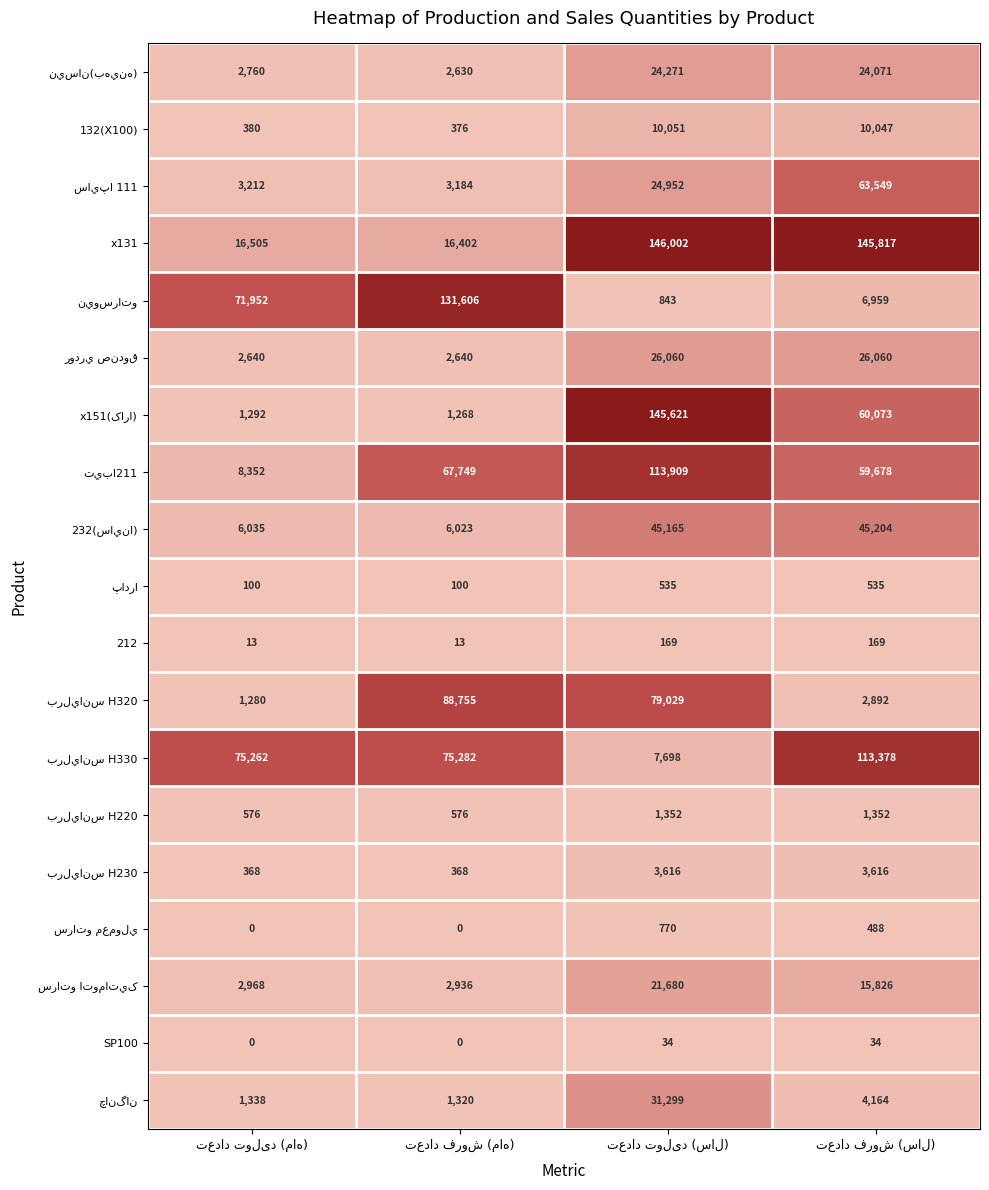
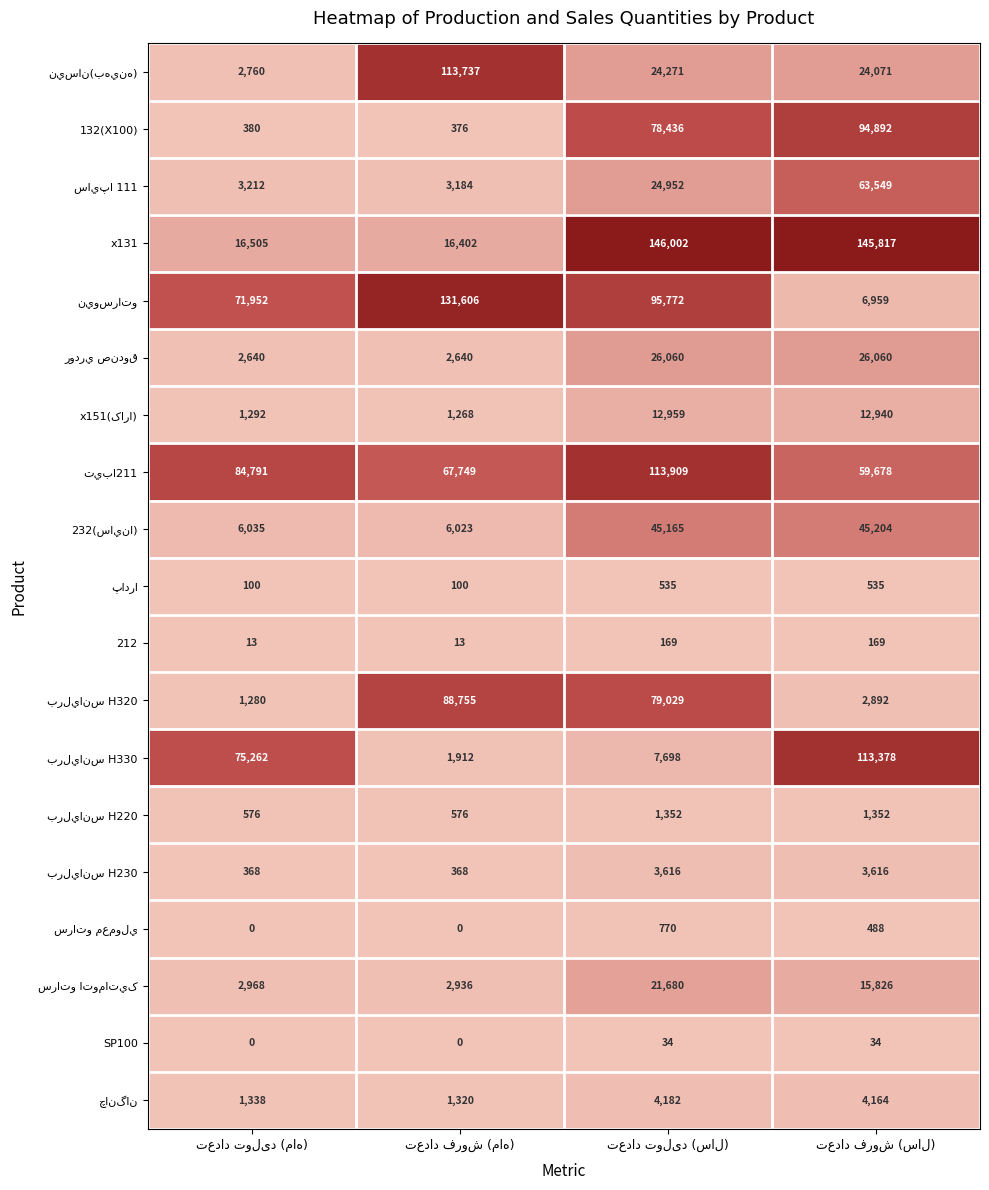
  {
    "نيسان(بهينه)": {
      "تعداد تولید (ماه)": "2,760",
-     "تعداد فروش (ماه)": "2,630",
+     "تعداد فروش (ماه)": "113,737",
      "تعداد تولید (سال)": "24,271",
      "تعداد فروش (سال)": "24,071"
    },
    "132(X100)": {
      "تعداد تولید (ماه)": "380",
      "تعداد فروش (ماه)": "376",
-     "تعداد تولید (سال)": "10,051",
-     "تعداد فروش (سال)": "10,047"
+     "تعداد تولید (سال)": "78,436",
+     "تعداد فروش (سال)": "94,892"
    },
    "سايپا 111": {
      "تعداد تولید (ماه)": "3,212",
      "تعداد فروش (ماه)": "3,184",
      "تعداد تولید (سال)": "24,952",
      "تعداد فروش (سال)": "63,549"
    },
    "x131": {
      "تعداد تولید (ماه)": "16,505",
      "تعداد فروش (ماه)": "16,402",
      "تعداد تولید (سال)": "146,002",
      "تعداد فروش (سال)": "145,817"
    },
    "نيوسراتو": {
      "تعداد تولید (ماه)": "71,952",
      "تعداد فروش (ماه)": "131,606",
-     "تعداد تولید (سال)": "843",
+     "تعداد تولید (سال)": "95,772",
      "تعداد فروش (سال)": "6,959"
    },
    "رودري صندوق": {
      "تعداد تولید (ماه)": "2,640",
      "تعداد فروش (ماه)": "2,640",
      "تعداد تولید (سال)": "26,060",
      "تعداد فروش (سال)": "26,060"
    },
    "x151(کارا)": {
      "تعداد تولید (ماه)": "1,292",
      "تعداد فروش (ماه)": "1,268",
-     "تعداد تولید (سال)": "145,621",
-     "تعداد فروش (سال)": "60,073"
+     "تعداد تولید (سال)": "12,959",
+     "تعداد فروش (سال)": "12,940"
    },
    "تيبا211": {
-     "تعداد تولید (ماه)": "8,352",
+     "تعداد تولید (ماه)": "84,791",
      "تعداد فروش (ماه)": "67,749",
      "تعداد تولید (سال)": "113,909",
      "تعداد فروش (سال)": "59,678"
    },
    "232(ساينا)": {
      "تعداد تولید (ماه)": "6,035",
      "تعداد فروش (ماه)": "6,023",
      "تعداد تولید (سال)": "45,165",
      "تعداد فروش (سال)": "45,204"
    },
    "پادرا": {
      "تعداد تولید (ماه)": "100",
      "تعداد فروش (ماه)": "100",
      "تعداد تولید (سال)": "535",
      "تعداد فروش (سال)": "535"
    },
    "212": {
      "تعداد تولید (ماه)": "13",
      "تعداد فروش (ماه)": "13",
      "تعداد تولید (سال)": "169",
      "تعداد فروش (سال)": "169"
    },
    "برليانس H320": {
      "تعداد تولید (ماه)": "1,280",
      "تعداد فروش (ماه)": "88,755",
      "تعداد تولید (سال)": "79,029",
      "تعداد فروش (سال)": "2,892"
    },
    "برليانس H330": {
      "تعداد تولید (ماه)": "75,262",
-     "تعداد فروش (ماه)": "75,282",
+     "تعداد فروش (ماه)": "1,912",
      "تعداد تولید (سال)": "7,698",
      "تعداد فروش (سال)": "113,378"
    },
    "برليانس H220": {
      "تعداد تولید (ماه)": "576",
      "تعداد فروش (ماه)": "576",
      "تعداد تولید (سال)": "1,352",
      "تعداد فروش (سال)": "1,352"
    },
    "برليانس H230": {
      "تعداد تولید (ماه)": "368",
      "تعداد فروش (ماه)": "368",
      "تعداد تولید (سال)": "3,616",
      "تعداد فروش (سال)": "3,616"
    },
    "سراتو معمولي": {
      "تعداد تولید (ماه)": "0",
      "تعداد فروش (ماه)": "0",
      "تعداد تولید (سال)": "770",
      "تعداد فروش (سال)": "488"
    },
    "سراتو اتوماتيک": {
      "تعداد تولید (ماه)": "2,968",
      "تعداد فروش (ماه)": "2,936",
      "تعداد تولید (سال)": "21,680",
      "تعداد فروش (سال)": "15,826"
    },
    "SP100": {
      "تعداد تولید (ماه)": "0",
      "تعداد فروش (ماه)": "0",
      "تعداد تولید (سال)": "34",
      "تعداد فروش (سال)": "34"
    },
    "چانگان": {
      "تعداد تولید (ماه)": "1,338",
      "تعداد فروش (ماه)": "1,320",
-     "تعداد تولید (سال)": "31,299",
+     "تعداد تولید (سال)": "4,182",
      "تعداد فروش (سال)": "4,164"
    }
  }
